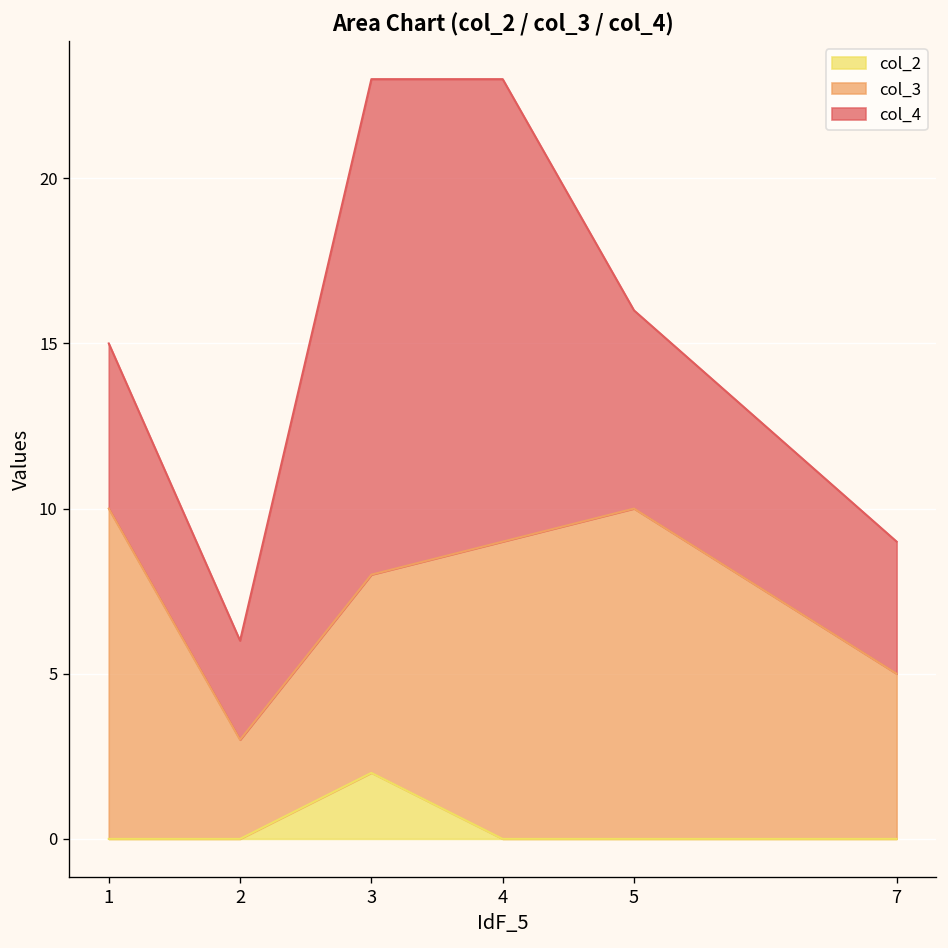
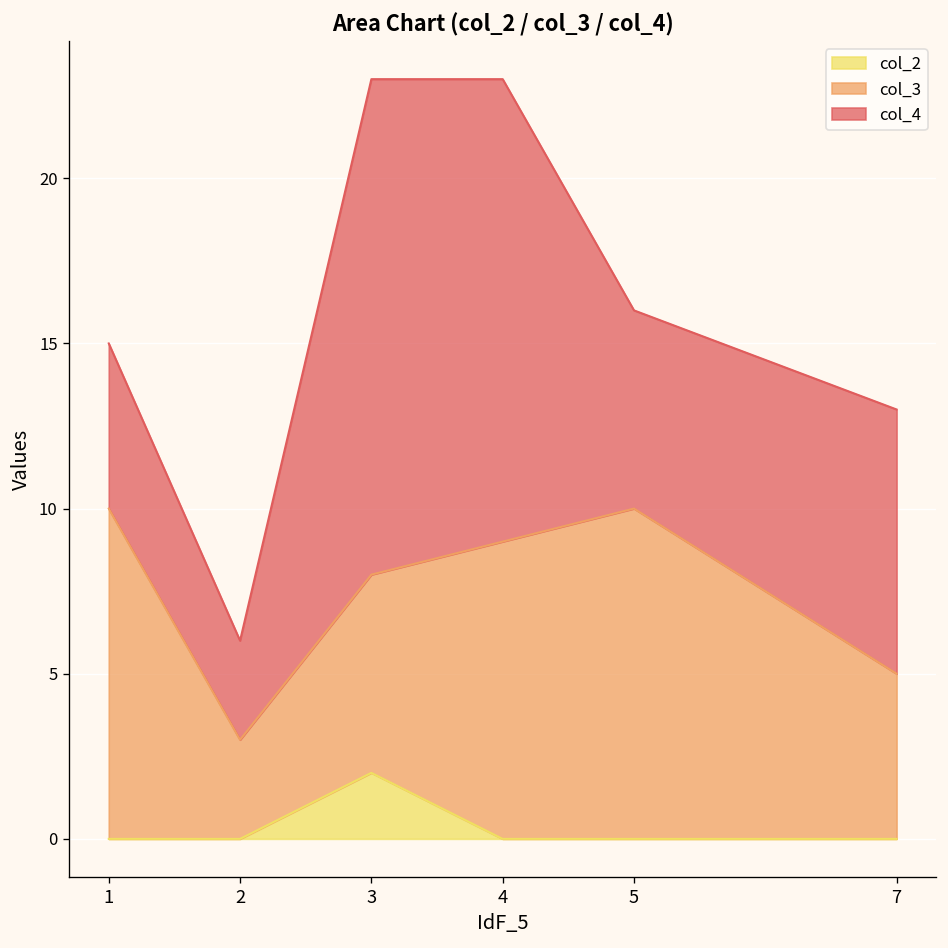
  {
    "col_2": {
      "1": 0,
      "2": 0,
      "3": 2,
      "4": 0,
      "5": 0,
      "7": 0
    },
    "col_3": {
      "1": 10,
      "2": 3,
      "3": 8,
      "4": 9,
      "5": 10,
      "7": 5
    },
    "col_4": {
      "1": 5,
      "2": 3,
      "3": 15,
      "4": 14,
      "5": 6,
-     "7": 4
+     "7": 8
    }
  }
